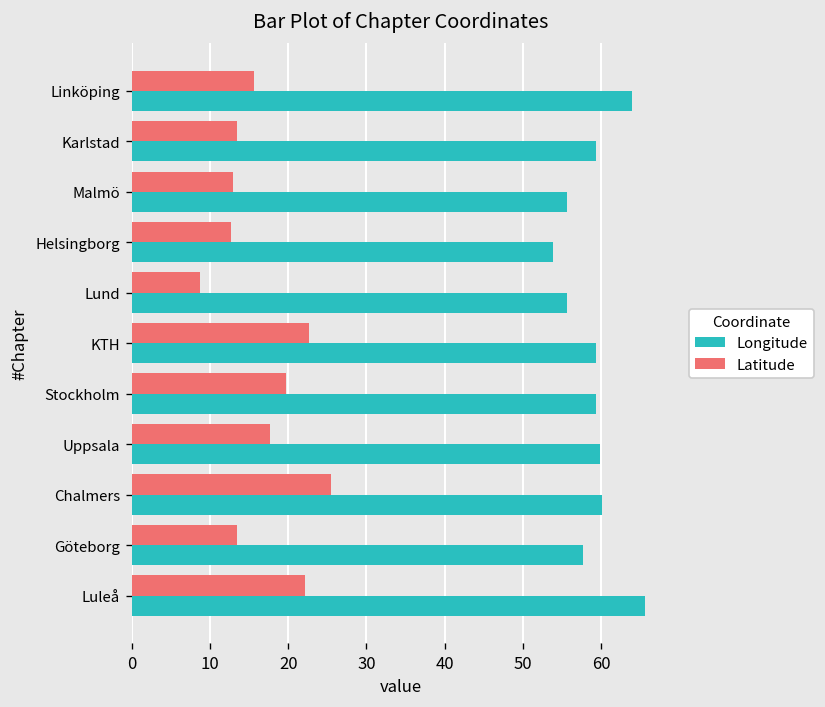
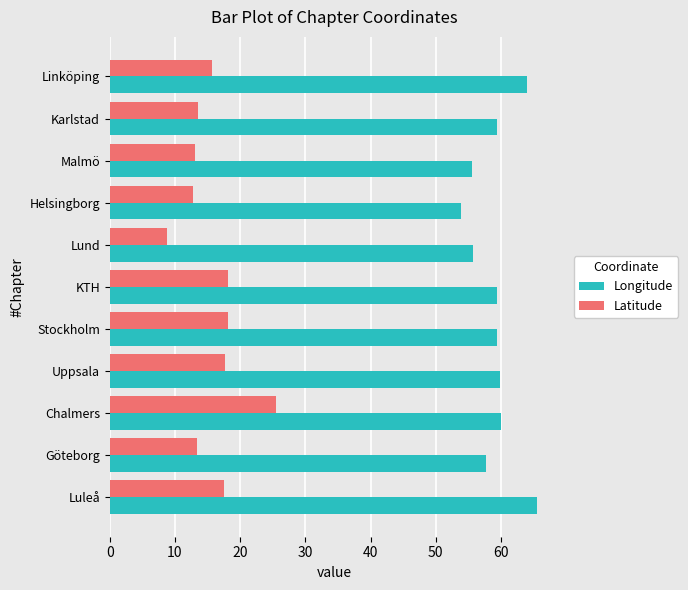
  {
    "Longitude": {
      "Linköping": 64,
      "Karlstad": 59,
      "Malmö": 56,
      "Helsingborg": 54,
      "Lund": 56,
      "KTH": 59,
      "Stockholm": 59,
      "Uppsala": 60,
      "Chalmers": 60,
      "Göteborg": 58,
      "Luleå": 66
    },
    "Latitude": {
      "Linköping": 16,
      "Karlstad": 14,
      "Malmö": 13,
      "Helsingborg": 13,
      "Lund": 9,
-     "KTH": 23,
-     "Stockholm": 20,
+     "KTH": 18,
+     "Stockholm": 18,
      "Uppsala": 18,
      "Chalmers": 25,
      "Göteborg": 13,
-     "Luleå": 22
+     "Luleå": 18
    }
  }
